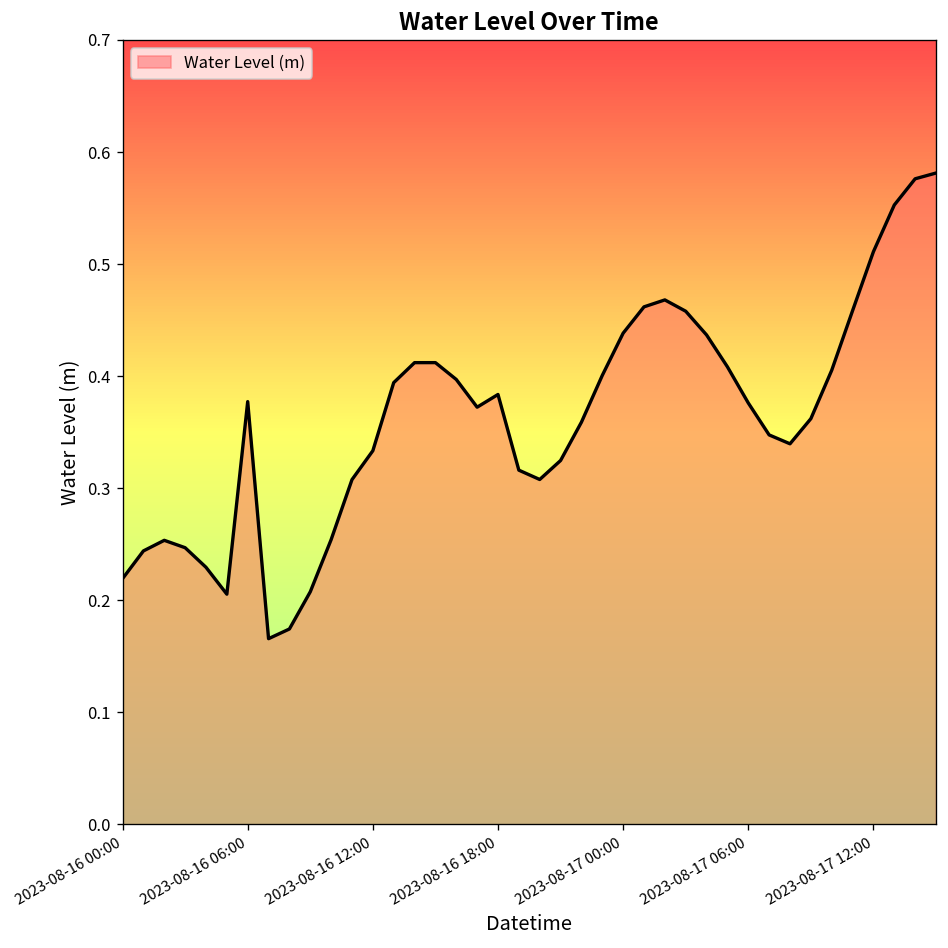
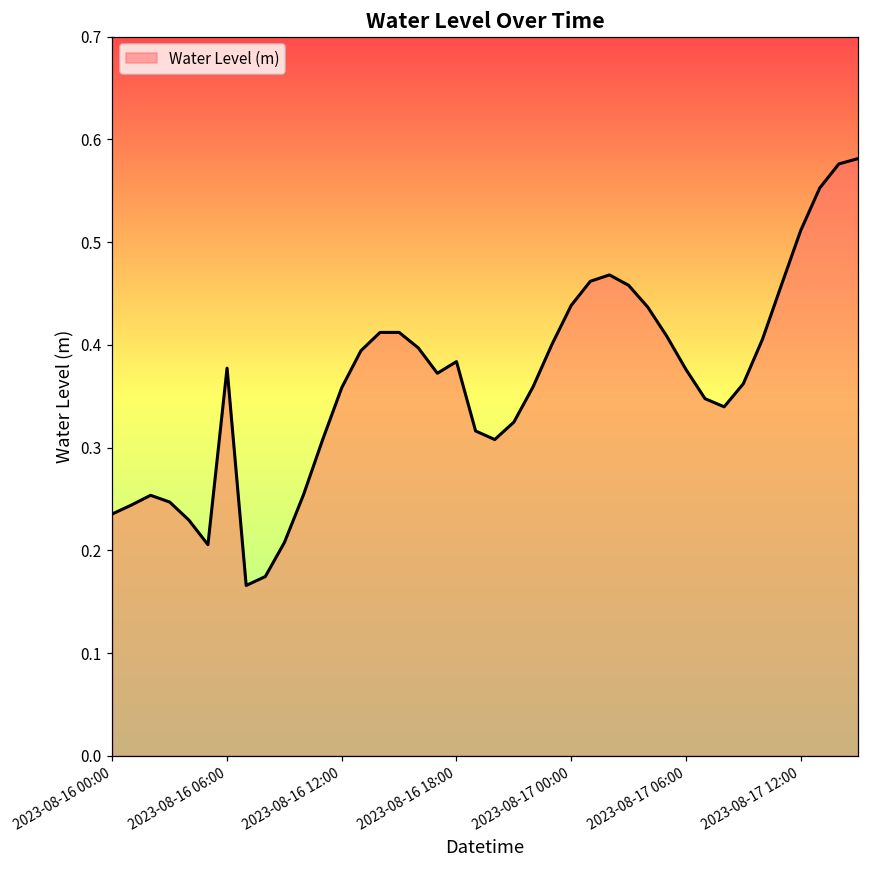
  {
-   "2023-08-16 00:00": 0.22,
+   "2023-08-16 00:00": 0.24,
    "2023-08-16 06:00": 0.38,
-   "2023-08-16 12:00": 0.33,
+   "2023-08-16 12:00": 0.36,
    "2023-08-16 18:00": 0.38,
    "2023-08-17 00:00": 0.44,
    "2023-08-17 06:00": 0.38,
    "2023-08-17 12:00": 0.51
  }
